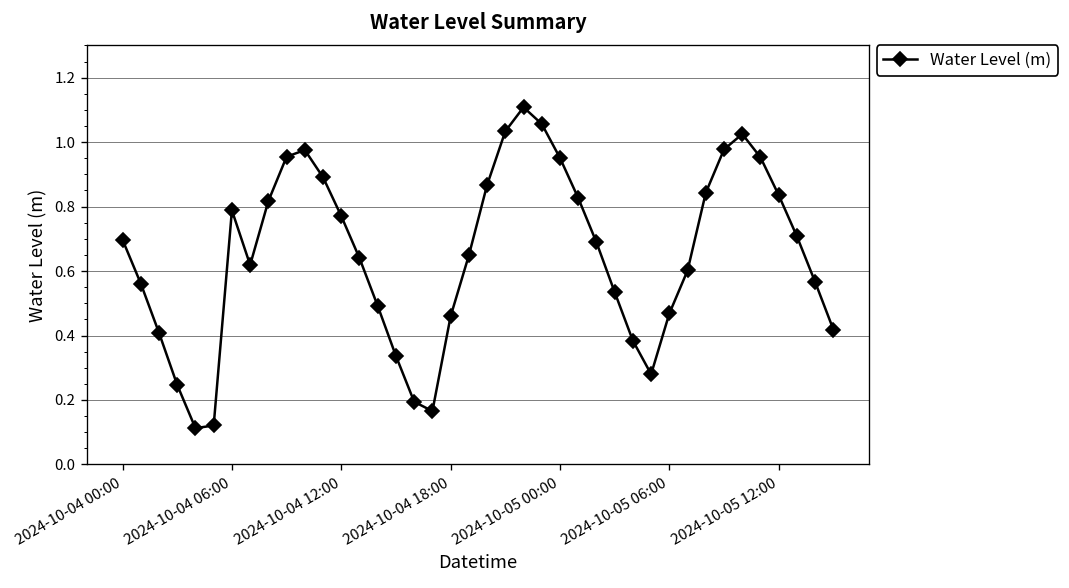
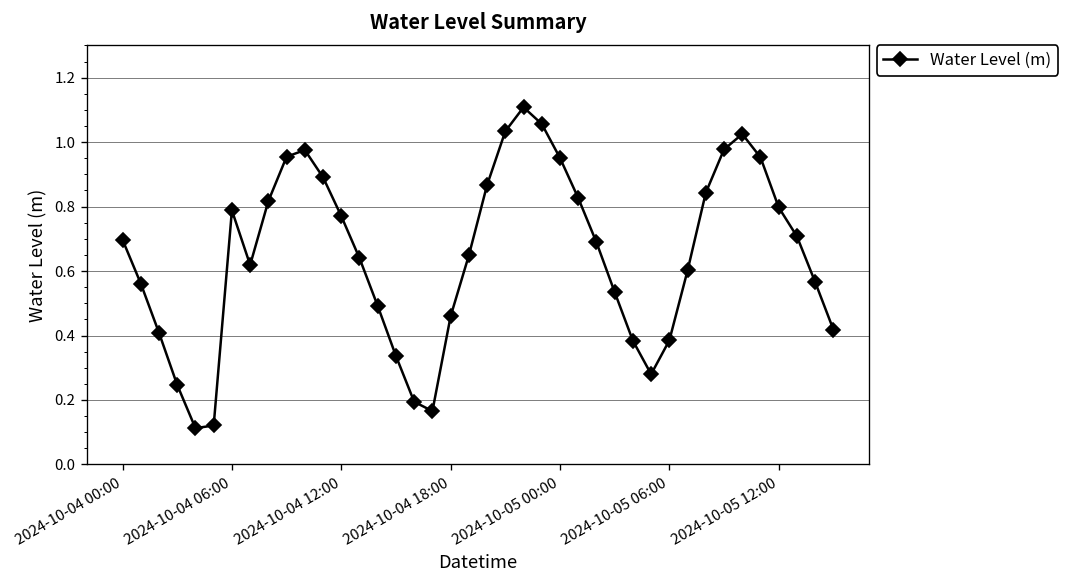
  {
    "2024-10-04 00:00": 0.70,
    "2024-10-04 06:00": 0.79,
    "2024-10-04 12:00": 0.77,
    "2024-10-04 18:00": 0.46,
    "2024-10-05 00:00": 0.95,
-   "2024-10-05 06:00": 0.47,
-   "2024-10-05 12:00": 0.84
+   "2024-10-05 06:00": 0.38,
+   "2024-10-05 12:00": 0.80
  }
